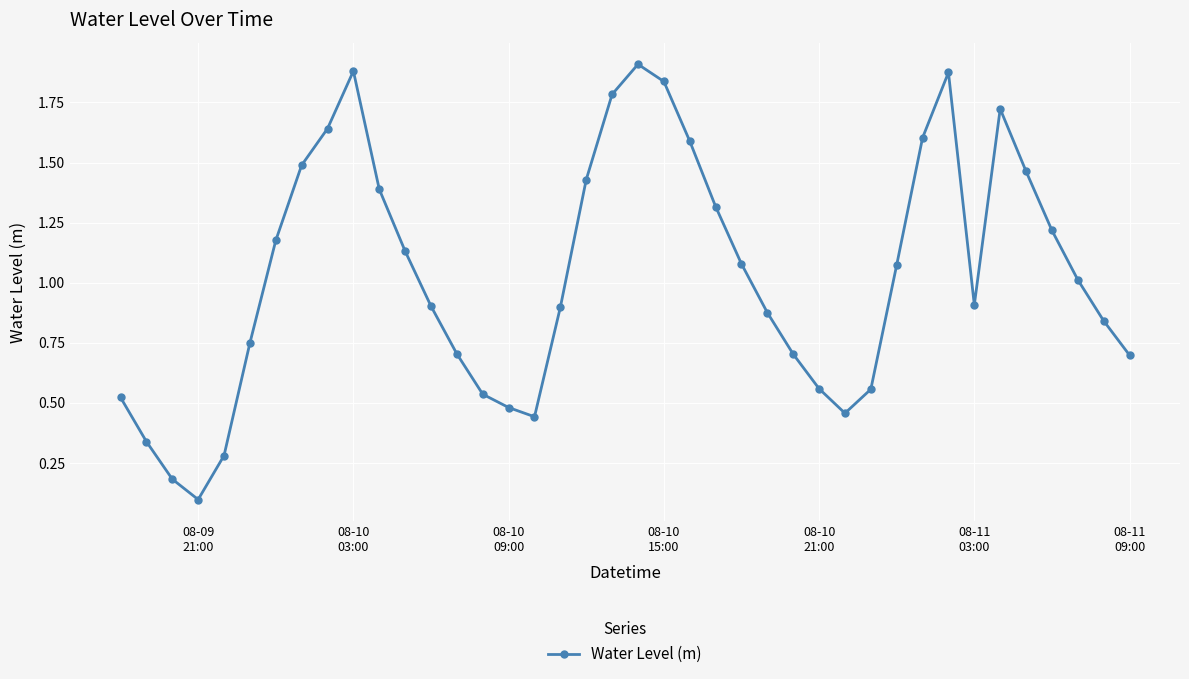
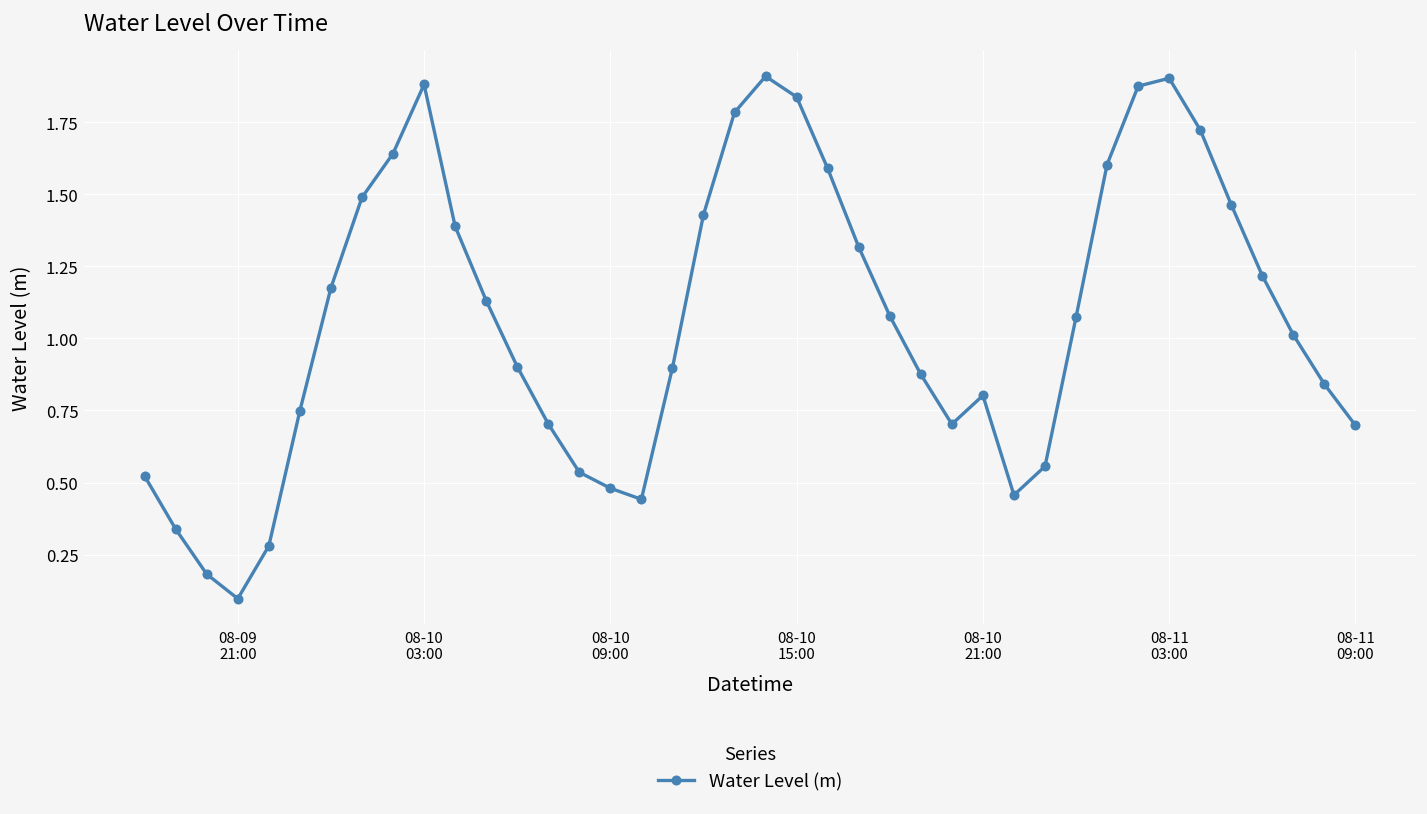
  {
    "08-09 21:00": 0.10,
    "08-10 03:00": 1.88,
    "08-10 09:00": 0.48,
    "08-10 15:00": 1.84,
-   "08-10 21:00": 0.56,
-   "08-11 03:00": 0.91,
+   "08-10 21:00": 0.80,
+   "08-11 03:00": 1.90,
    "08-11 09:00": 0.70
  }
